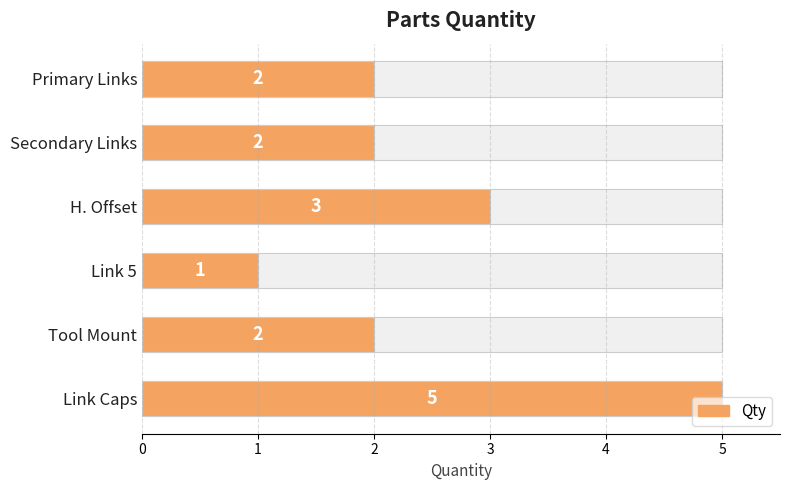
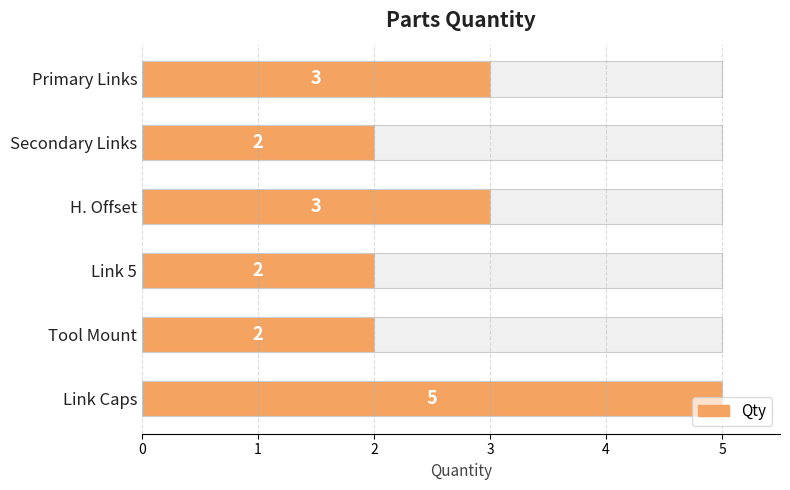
  {
    "Qty": {
-     "Primary Links": 2,
-     "Link 5": 1
+     "Primary Links": 3,
+     "Link 5": 2
    }
  }
